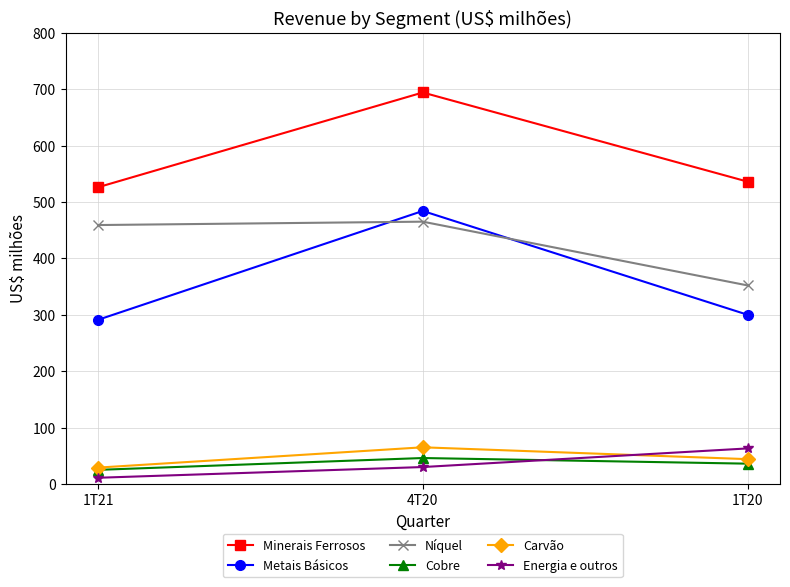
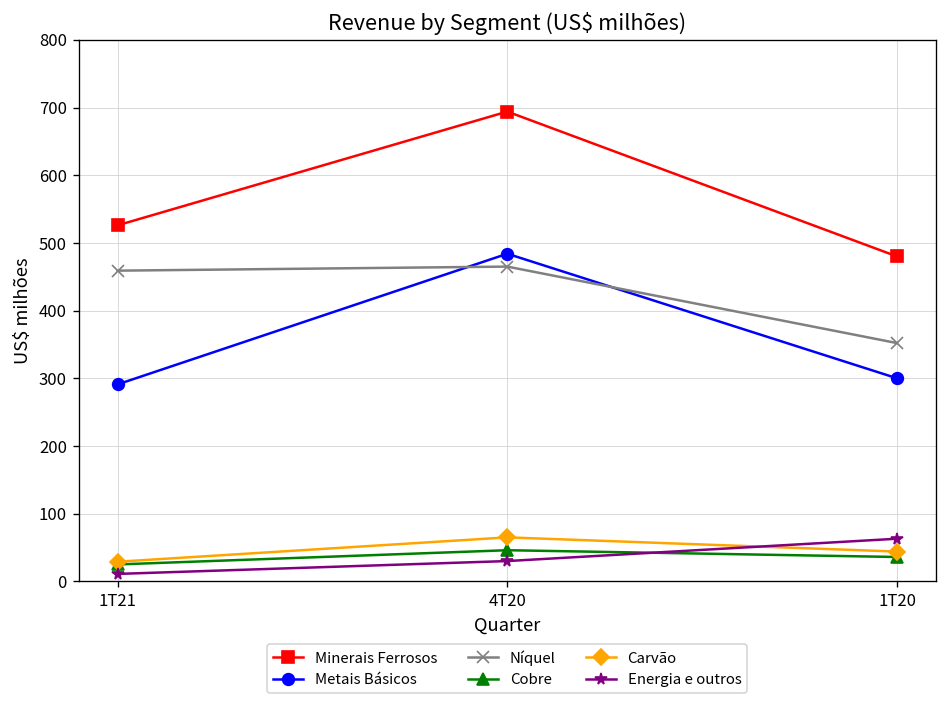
  {
    "Minerais Ferrosos": {
      "1T21": 530,
      "4T20": 690,
-     "1T20": 540
+     "1T20": 480
    },
    "Metais Básicos": {
      "1T21": 290,
      "4T20": 480,
      "1T20": 300
    },
    "Níquel": {
      "1T21": 460,
      "4T20": 470,
      "1T20": 350
    },
    "Cobre": {
      "4T20": 50,
      "1T20": 40
    },
    "Carvão": {
      "4T20": 70,
      "1T20": 40
    },
    "Energia e outros": {
      "1T21": 10,
      "4T20": 30,
      "1T20": 60
    }
  }
